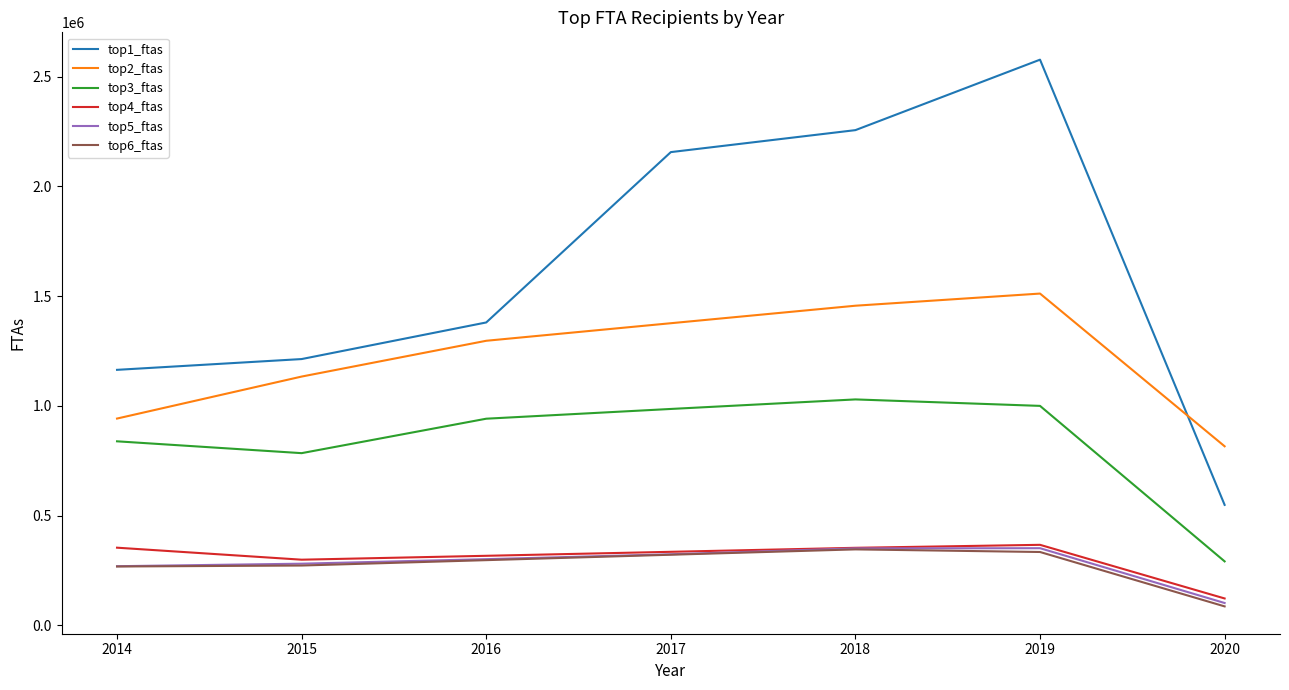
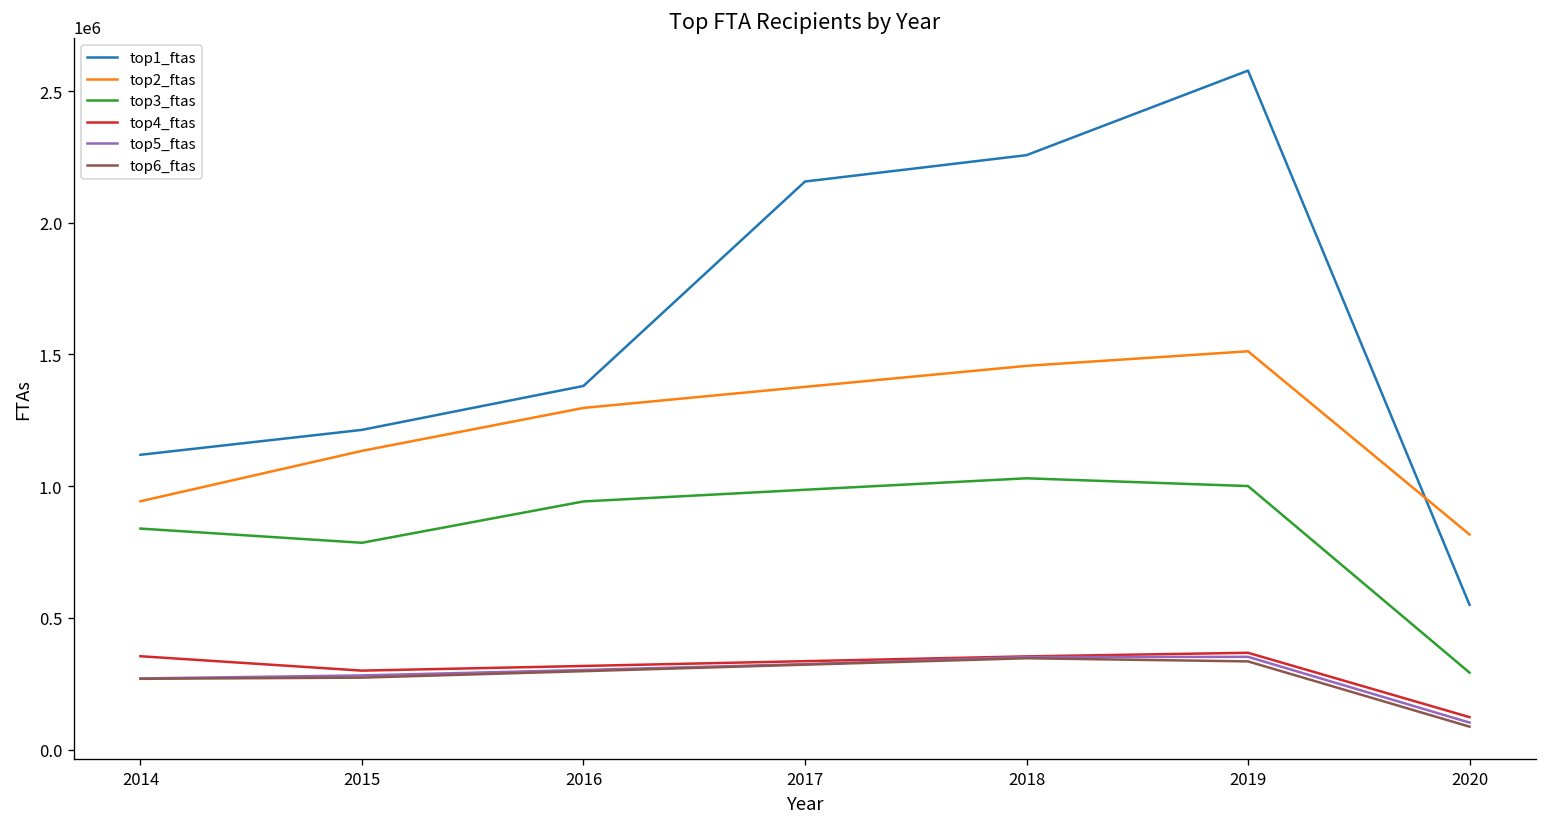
  {
    "top1_ftas": {
-     "2014": 1160000,
+     "2014": 1120000,
      "2015": 1210000,
      "2016": 1380000,
      "2017": 2160000,
      "2018": 2260000,
      "2019": 2580000,
      "2020": 550000
    },
    "top2_ftas": {
      "2014": 940000,
      "2015": 1130000,
      "2016": 1300000,
      "2017": 1380000,
      "2018": 1460000,
      "2019": 1510000,
      "2020": 820000
    },
    "top3_ftas": {
      "2014": 840000,
      "2015": 780000,
      "2016": 940000,
      "2017": 990000,
      "2018": 1030000,
      "2019": 1000000,
      "2020": 290000
    },
    "top4_ftas": {
      "2014": 350000,
      "2015": 300000,
      "2016": 320000,
      "2019": 370000,
      "2020": 120000
    },
    "top5_ftas": {
      "2019": 350000,
      "2020": 100000
    },
    "top6_ftas": {
      "2019": 330000,
      "2020": 90000
    }
  }
